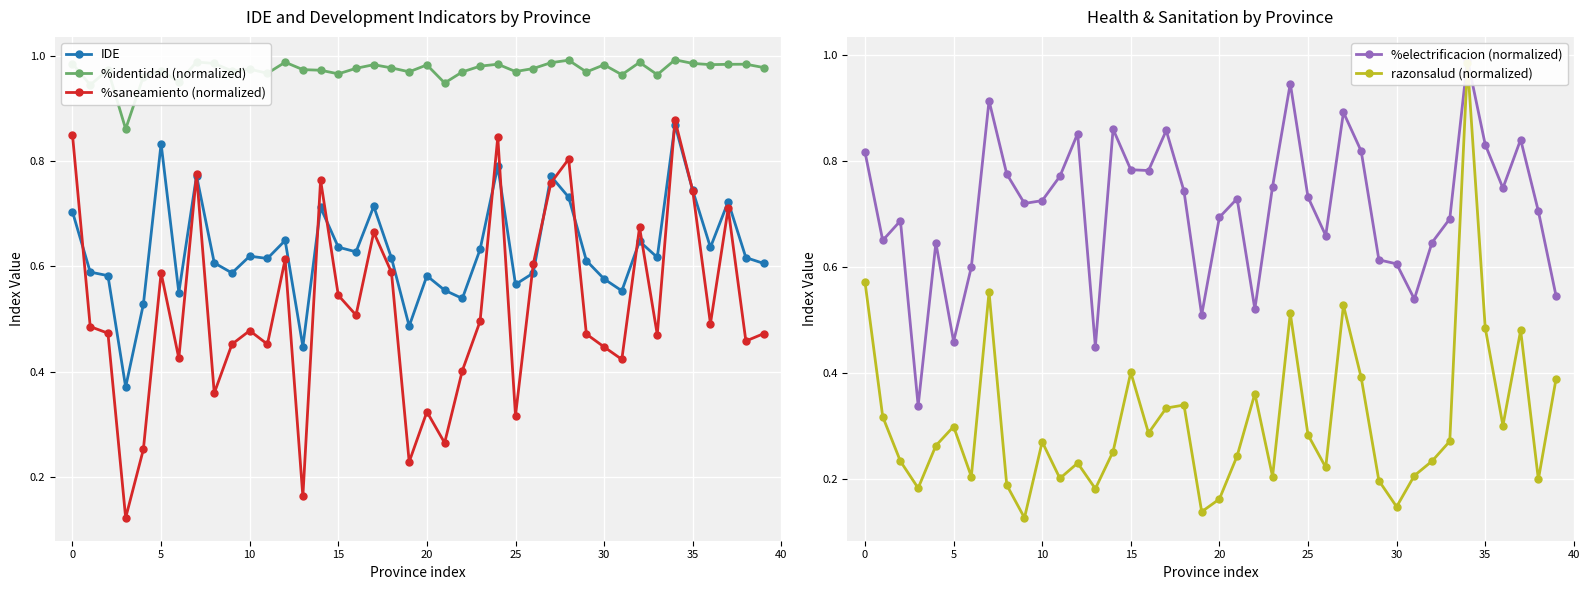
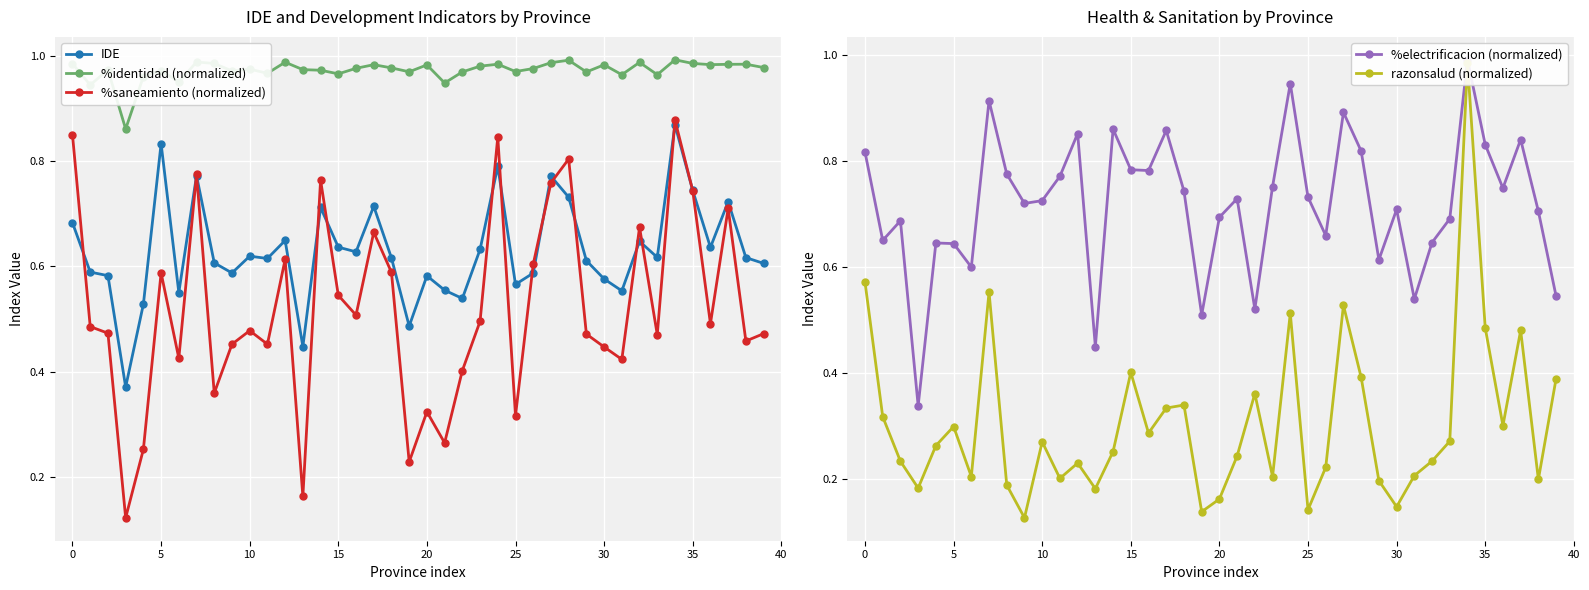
  {
    "IDE and Development Indicators by Province": {
      "IDE": {
-       "0": 0.70,
+       "0": 0.68,
        "5": 0.83,
        "10": 0.62,
        "15": 0.64,
        "20": 0.58,
        "25": 0.57,
        "30": 0.58
      },
      "%identidad (normalized)": {
        "15": 0.97,
        "20": 0.98,
        "25": 0.97,
        "30": 0.98,
        "35": 0.99
      },
      "%saneamiento (normalized)": {
        "0": 0.85,
        "5": 0.59,
        "10": 0.48,
        "15": 0.55,
        "20": 0.32,
        "25": 0.32,
        "30": 0.45
      }
    },
    "Health & Sanitation by Province": {
      "%electrificacion (normalized)": {
        "0": 0.82,
-       "5": 0.46,
+       "5": 0.64,
        "10": 0.73,
        "15": 0.78,
        "20": 0.69,
        "25": 0.73,
-       "30": 0.61,
+       "30": 0.71,
        "35": 0.83
      },
      "razonsalud (normalized)": {
        "0": 0.57,
        "5": 0.30,
        "10": 0.27,
        "15": 0.40,
        "20": 0.16,
-       "25": 0.28,
+       "25": 0.14,
        "30": 0.15,
        "35": 0.49
      }
    }
  }
